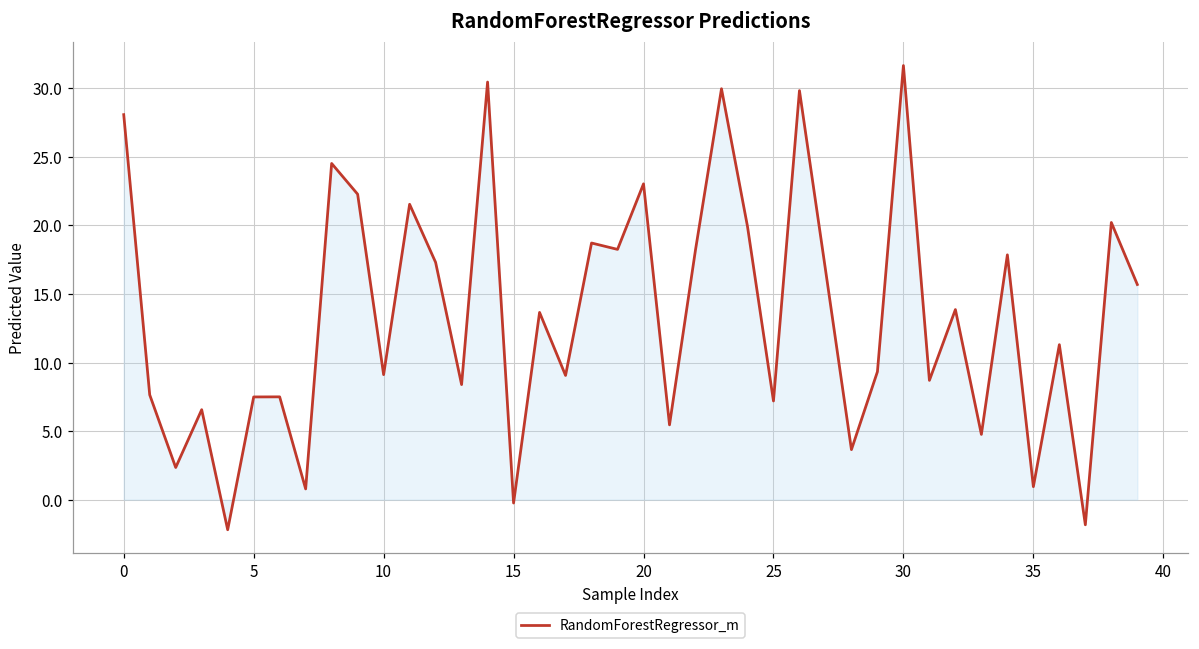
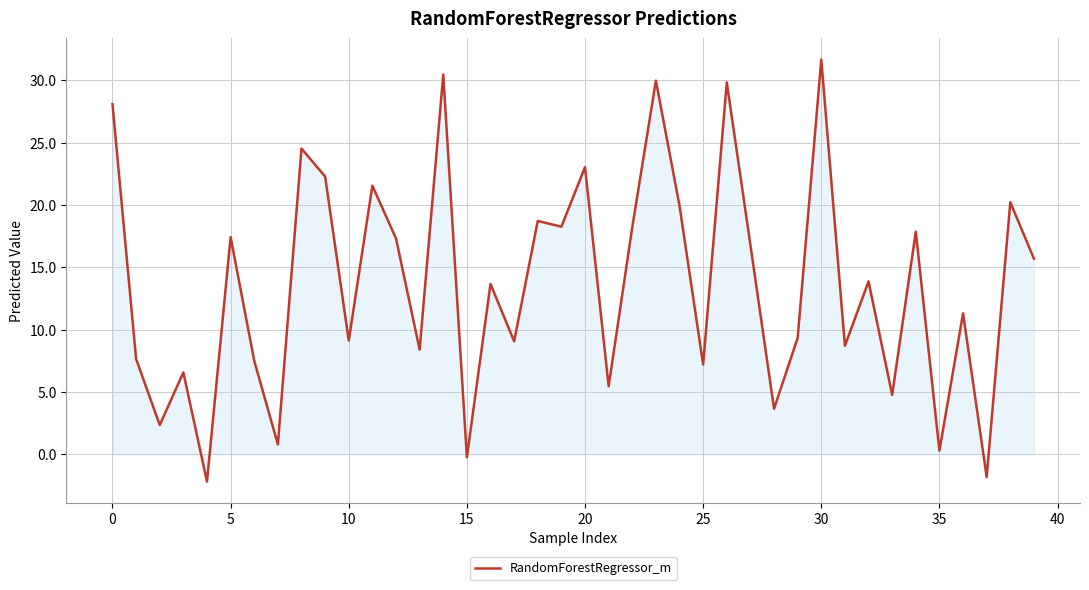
  {
    "RandomForestRegressor_m": {
-     "5": 7.5,
+     "5": 17.4,
      "15": -0.2,
-     "35": 0.9
+     "35": 0.3
    }
  }
